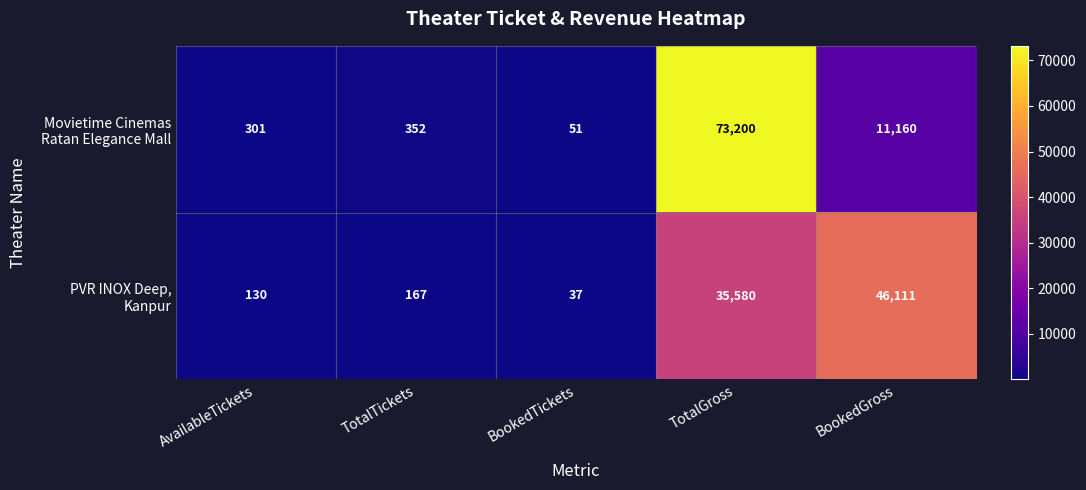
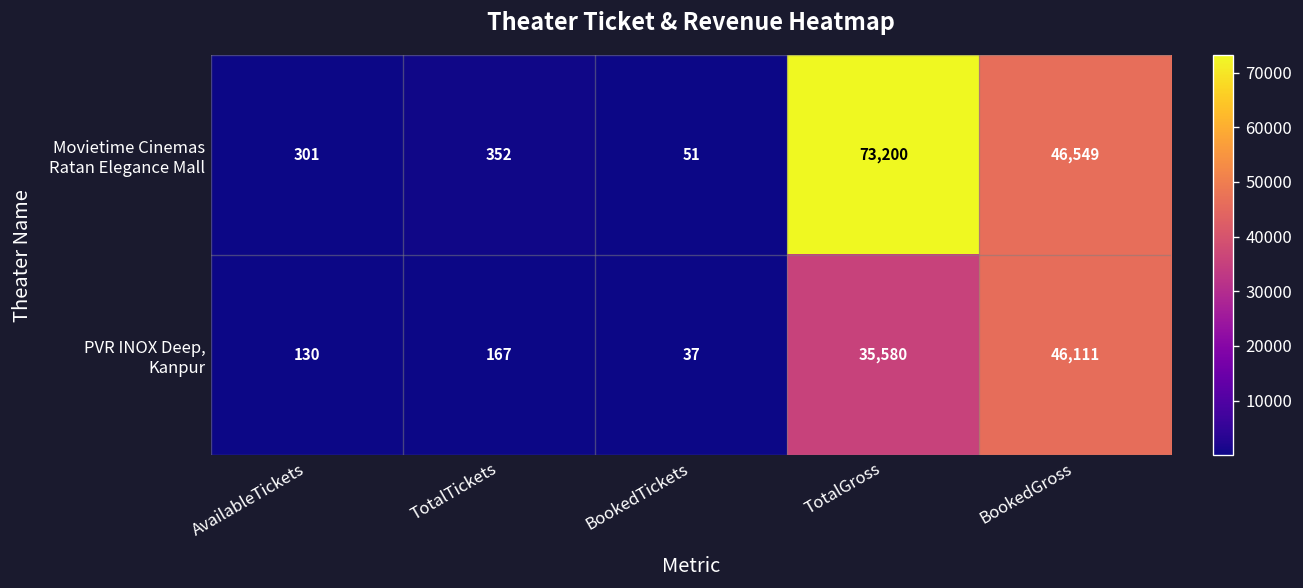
  {
    "Movietime Cinemas Ratan Elegance Mall": {
      "AvailableTickets": "301",
      "TotalTickets": "352",
      "BookedTickets": "51",
      "TotalGross": "73,200",
-     "BookedGross": "11,160"
+     "BookedGross": "46,549"
    },
    "PVR INOX Deep, Kanpur": {
      "AvailableTickets": "130",
      "TotalTickets": "167",
      "BookedTickets": "37",
      "TotalGross": "35,580",
      "BookedGross": "46,111"
    }
  }
